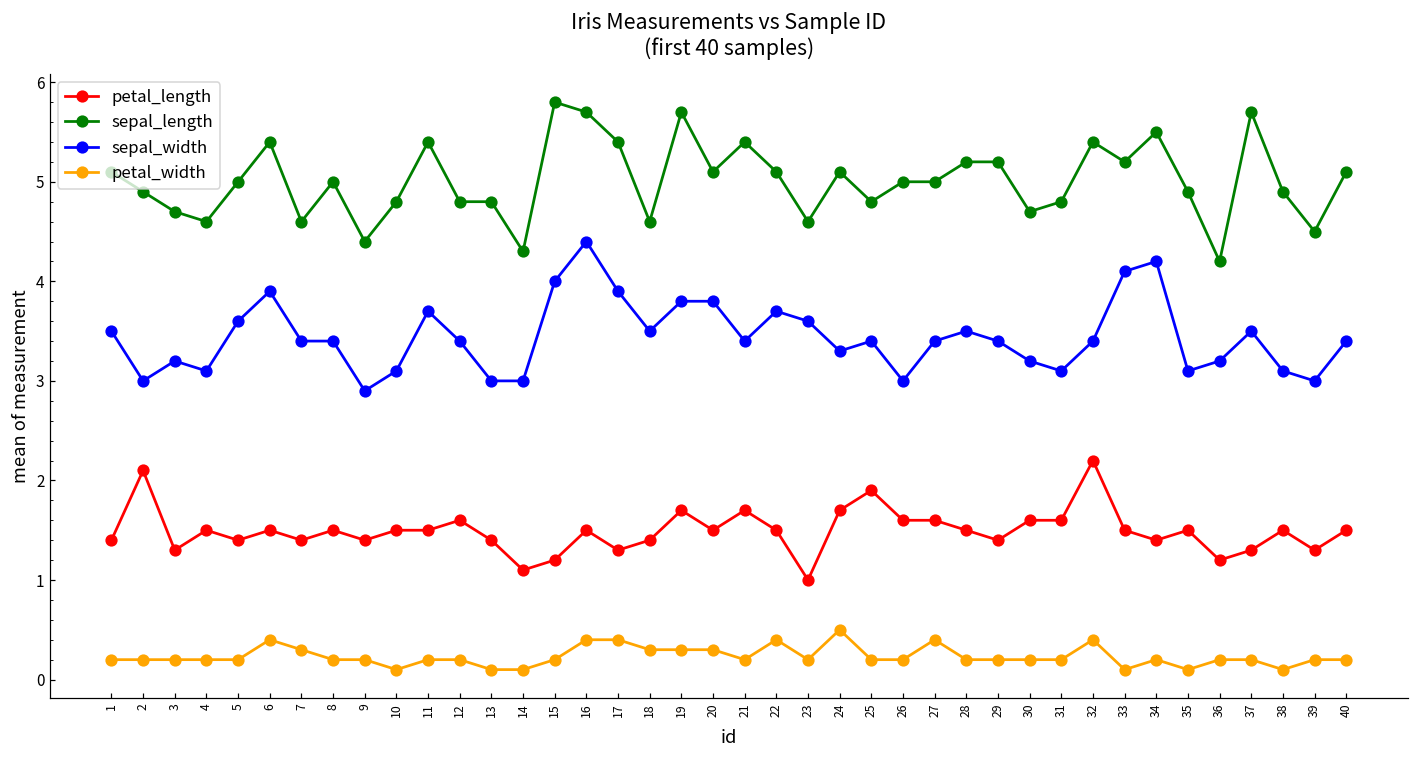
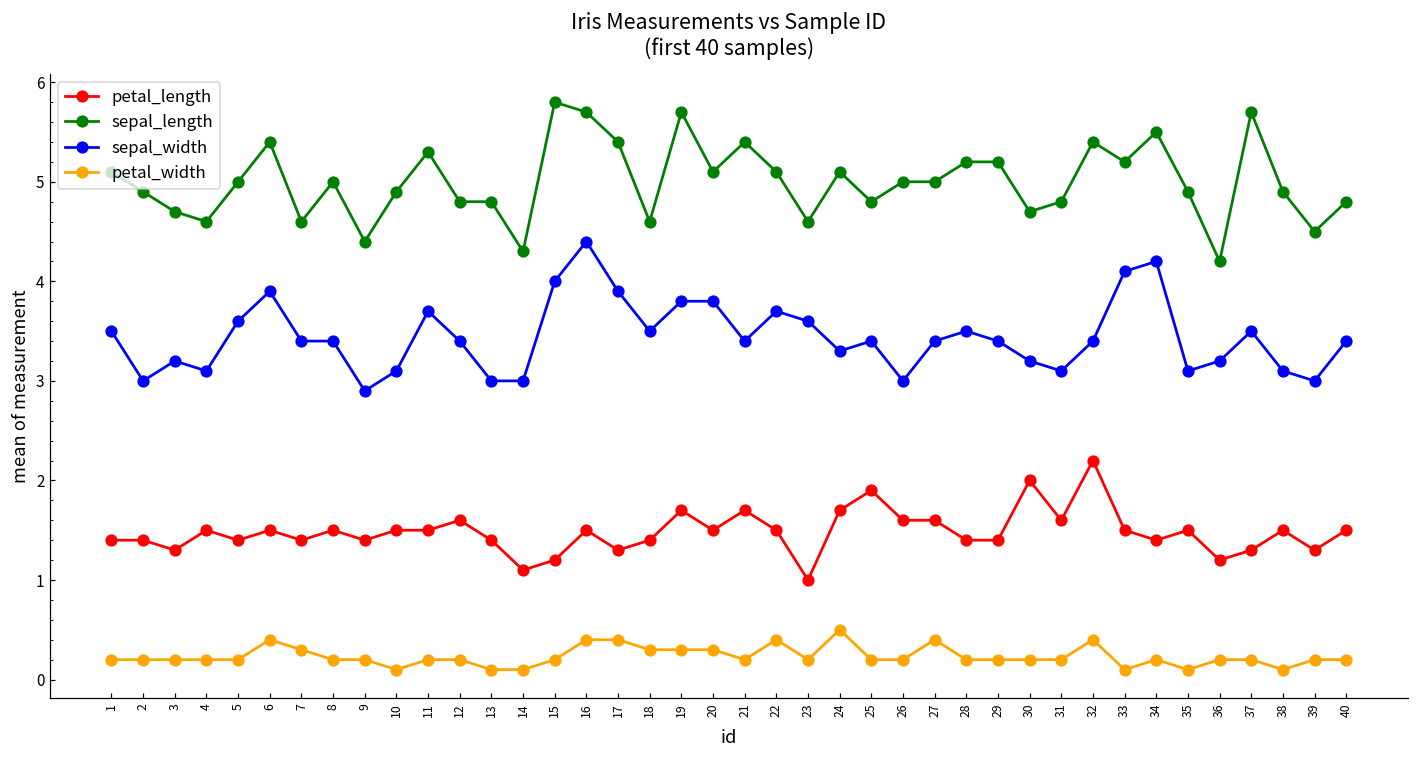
  {
    "petal_length": {
      "1": 1.4,
-     "2": 2.1,
+     "2": 1.4,
      "3": 1.3,
      "4": 1.5,
      "5": 1.4,
      "6": 1.5,
      "7": 1.4,
      "8": 1.5,
      "9": 1.4,
      "10": 1.5,
      "11": 1.5,
      "12": 1.6,
      "13": 1.4,
      "14": 1.1,
      "15": 1.2,
      "16": 1.5,
      "17": 1.3,
      "18": 1.4,
      "19": 1.7,
      "20": 1.5,
      "21": 1.7,
      "22": 1.5,
      "23": 1.0,
      "24": 1.7,
      "25": 1.9,
      "26": 1.6,
      "27": 1.6,
-     "28": 1.5,
+     "28": 1.4,
      "29": 1.4,
-     "30": 1.6,
+     "30": 2.0,
      "31": 1.6,
      "32": 2.2,
      "33": 1.5,
      "34": 1.4,
      "35": 1.5,
      "36": 1.2,
      "37": 1.3,
      "38": 1.5,
      "39": 1.3,
      "40": 1.5
    },
    "sepal_length": {
      "3": 4.7,
      "4": 4.6,
      "5": 5.0,
      "6": 5.4,
      "7": 4.6,
      "8": 5.0,
      "9": 4.4,
-     "10": 4.8,
-     "11": 5.4,
+     "10": 4.9,
+     "11": 5.3,
      "12": 4.8,
      "13": 4.8,
      "14": 4.3,
      "15": 5.8,
      "16": 5.7,
      "17": 5.4,
      "18": 4.6,
      "19": 5.7,
      "20": 5.1,
      "21": 5.4,
      "22": 5.1,
      "23": 4.6,
      "24": 5.1,
      "25": 4.8,
      "26": 5.0,
      "27": 5.0,
      "28": 5.2,
      "29": 5.2,
      "30": 4.7,
      "31": 4.8,
      "32": 5.4,
      "33": 5.2,
      "34": 5.5,
      "35": 4.9,
      "36": 4.2,
      "37": 5.7,
      "38": 4.9,
      "39": 4.5,
-     "40": 5.1
+     "40": 4.8
    },
    "sepal_width": {
      "1": 3.5,
      "2": 3.0,
      "3": 3.2,
      "4": 3.1,
      "5": 3.6,
      "6": 3.9,
      "7": 3.4,
      "8": 3.4,
      "9": 2.9,
      "10": 3.1,
      "11": 3.7,
      "12": 3.4,
      "13": 3.0,
      "14": 3.0,
      "15": 4.0,
      "16": 4.4,
      "17": 3.9,
      "18": 3.5,
      "19": 3.8,
      "20": 3.8,
      "21": 3.4,
      "22": 3.7,
      "23": 3.6,
      "24": 3.3,
      "25": 3.4,
      "26": 3.0,
      "27": 3.4,
      "28": 3.5,
      "29": 3.4,
      "30": 3.2,
      "31": 3.1,
      "32": 3.4,
      "33": 4.1,
      "34": 4.2,
      "35": 3.1,
      "36": 3.2,
      "37": 3.5,
      "38": 3.1,
      "39": 3.0,
      "40": 3.4
    },
    "petal_width": {
      "1": 0.2,
      "2": 0.2,
      "3": 0.2,
      "4": 0.2,
      "5": 0.2,
      "6": 0.4,
      "7": 0.3,
      "8": 0.2,
      "9": 0.2,
      "10": 0.1,
      "11": 0.2,
      "12": 0.2,
      "13": 0.1,
      "14": 0.1,
      "15": 0.2,
      "16": 0.4,
      "17": 0.4,
      "18": 0.3,
      "19": 0.3,
      "20": 0.3,
      "21": 0.2,
      "22": 0.4,
      "23": 0.2,
      "24": 0.5,
      "25": 0.2,
      "26": 0.2,
      "27": 0.4,
      "28": 0.2,
      "29": 0.2,
      "30": 0.2,
      "31": 0.2,
      "32": 0.4,
      "33": 0.1,
      "34": 0.2,
      "35": 0.1,
      "36": 0.2,
      "37": 0.2,
      "38": 0.1,
      "39": 0.2,
      "40": 0.2
    }
  }
